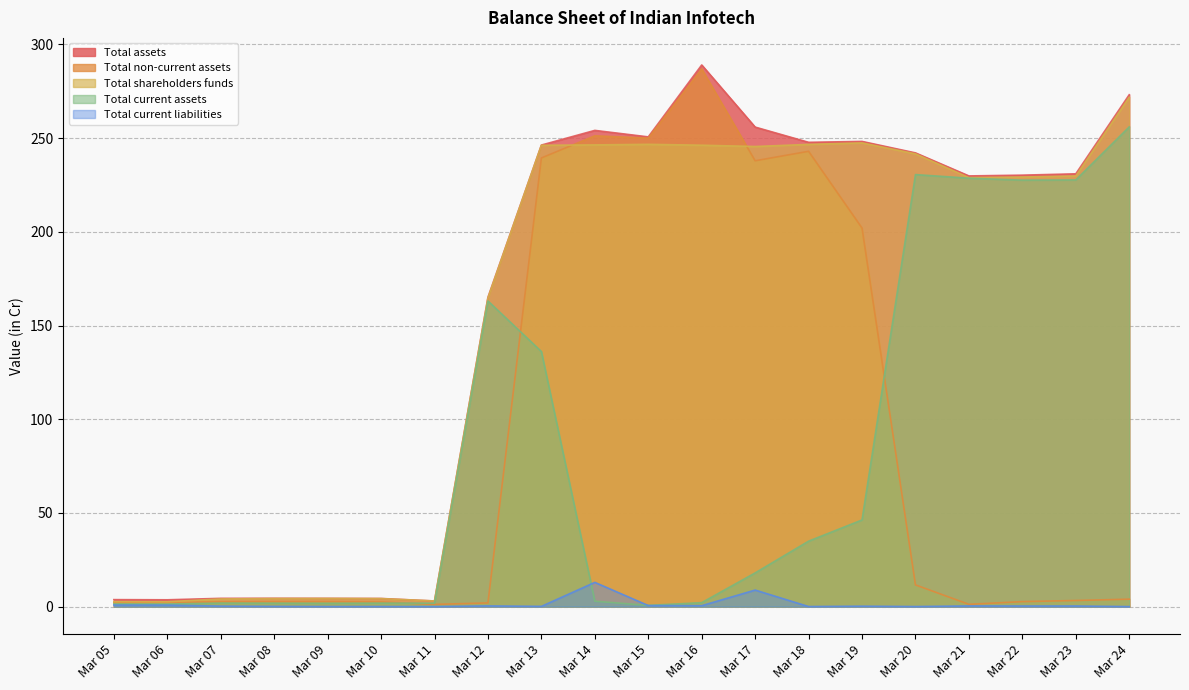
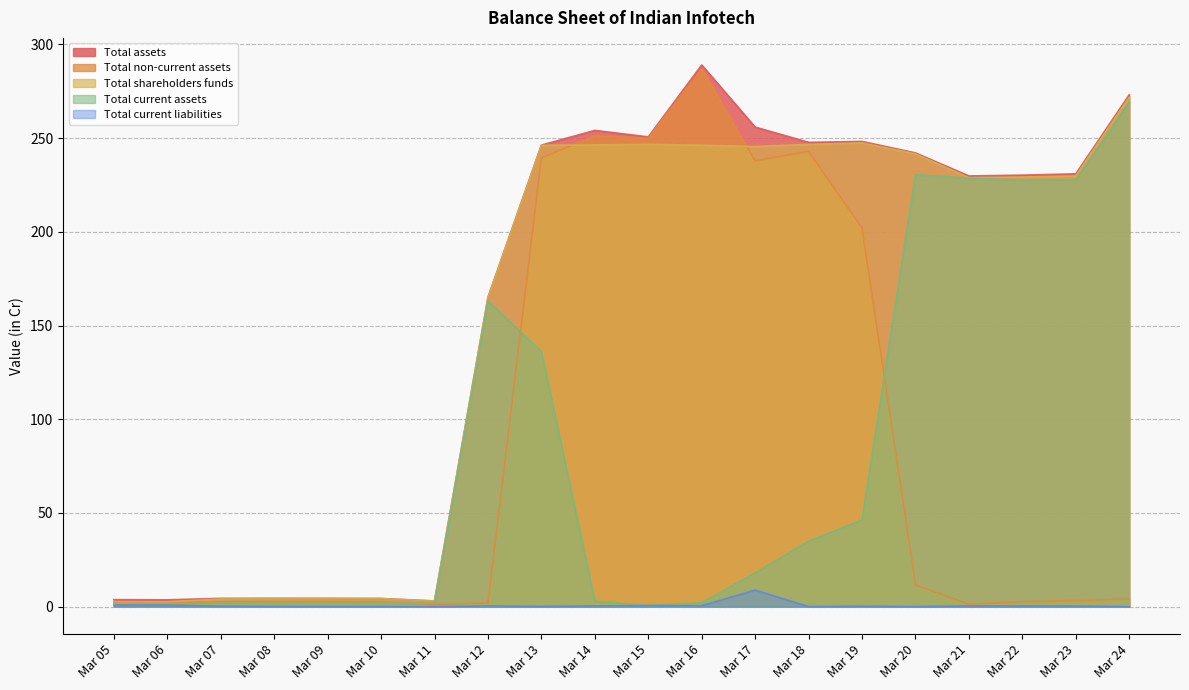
  {
    "Total current assets": {
      "Mar 12": 163,
      "Mar 13": 136,
      "Mar 14": 3,
      "Mar 16": 2,
      "Mar 17": 18,
      "Mar 18": 35,
      "Mar 19": 46,
      "Mar 20": 231,
      "Mar 22": 228,
      "Mar 23": 228,
-     "Mar 24": 256
+     "Mar 24": 269
    },
    "Total current liabilities": {
      "Mar 07": 0,
      "Mar 08": 0,
      "Mar 09": 0,
      "Mar 10": 0,
      "Mar 12": 0,
      "Mar 13": 0,
-     "Mar 14": 13,
+     "Mar 14": 0,
      "Mar 16": 1,
      "Mar 17": 9,
      "Mar 18": 0,
      "Mar 19": 0,
      "Mar 20": 0,
      "Mar 22": 0,
      "Mar 23": 0,
      "Mar 24": 0
    }
  }
